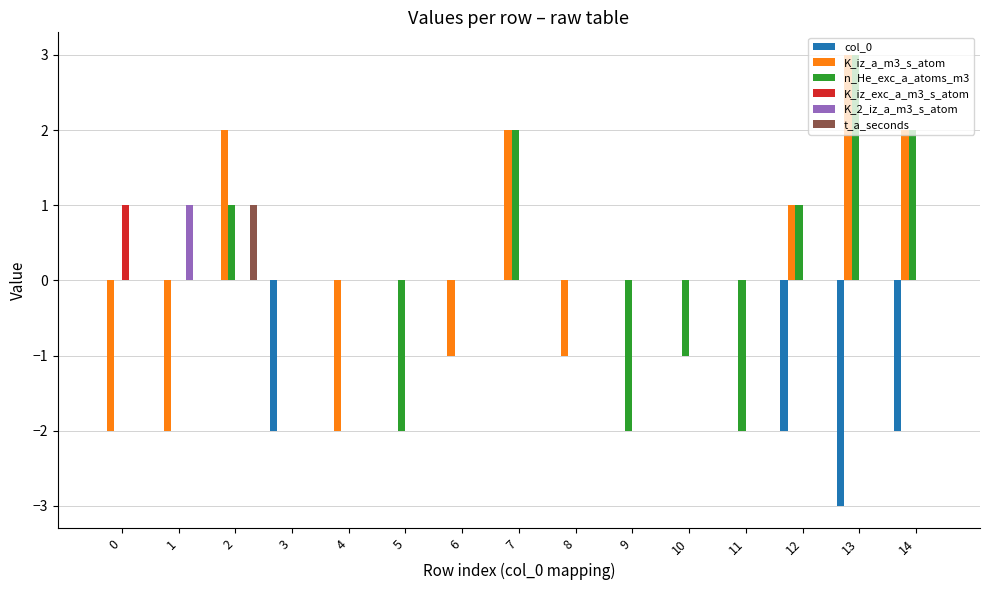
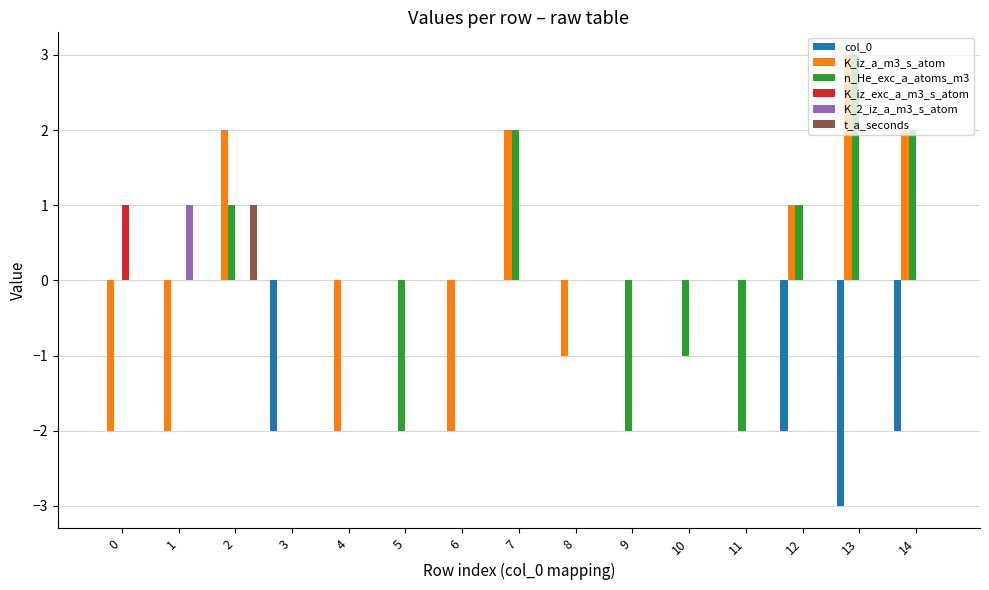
  {
    "col_0": {
      "0": 0,
      "1": 0,
      "2": 0,
      "3": -2,
      "4": 0,
      "5": 0,
      "6": 0,
      "7": 0,
      "8": 0,
      "9": 0,
      "10": 0,
      "11": 0,
      "12": -2,
      "13": -3,
      "14": -2
    },
    "K_iz_a_m3_s_atom": {
      "0": -2,
      "1": -2,
      "2": 2,
      "3": 0,
      "4": -2,
      "5": 0,
-     "6": -1,
+     "6": -2,
      "7": 2,
      "8": -1,
      "9": 0,
      "10": 0,
      "11": 0,
      "12": 1
    },
    "n_He_exc_a_atoms_m3": {
      "0": 0,
      "1": 0,
      "2": 1,
      "3": 0,
      "4": 0,
      "5": -2,
      "6": 0,
      "7": 2,
      "8": 0,
      "9": -2,
      "10": -1,
      "11": -2,
      "12": 1
    },
    "K_iz_exc_a_m3_s_atom": {
      "0": 1,
      "1": 0,
      "2": 0,
      "3": 0,
      "4": 0,
      "5": 0,
      "6": 0,
      "7": 0,
      "8": 0,
      "9": 0,
      "10": 0,
      "11": 0,
      "12": 0,
      "13": 0,
      "14": 0
    },
    "K_2_iz_a_m3_s_atom": {
      "0": 0,
      "1": 1,
      "2": 0,
      "3": 0,
      "4": 0,
      "5": 0,
      "6": 0,
      "7": 0,
      "8": 0,
      "9": 0,
      "10": 0,
      "11": 0,
      "12": 0,
      "13": 0,
      "14": 0
    },
    "t_a_seconds": {
      "0": 0,
      "1": 0,
      "2": 1,
      "3": 0,
      "4": 0,
      "5": 0,
      "6": 0,
      "7": 0,
      "8": 0,
      "9": 0,
      "10": 0,
      "11": 0,
      "12": 0,
      "13": 0,
      "14": 0
    }
  }
